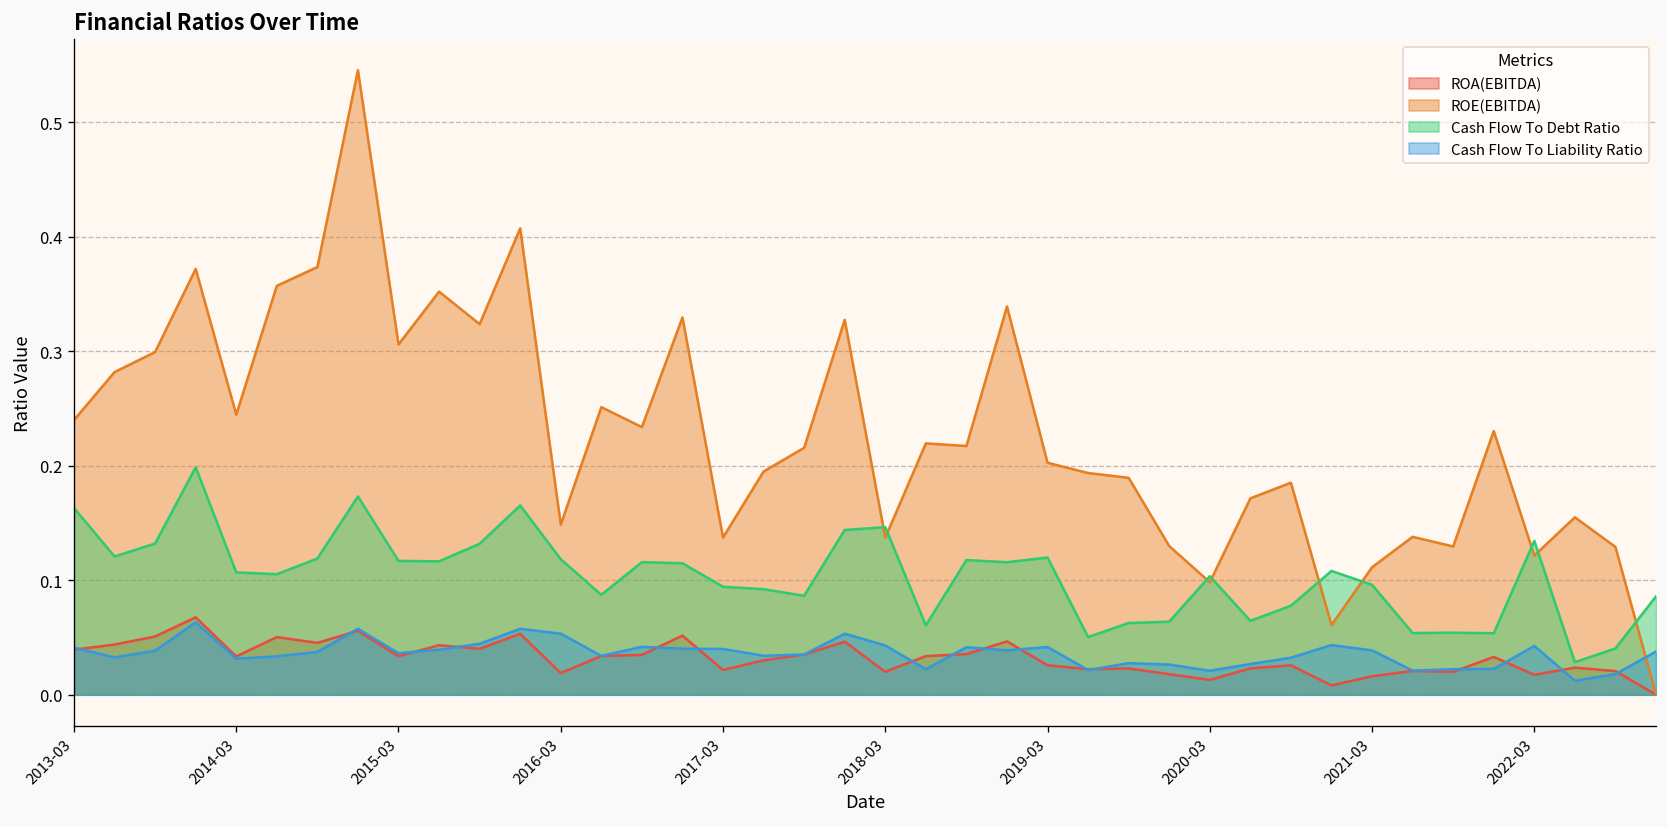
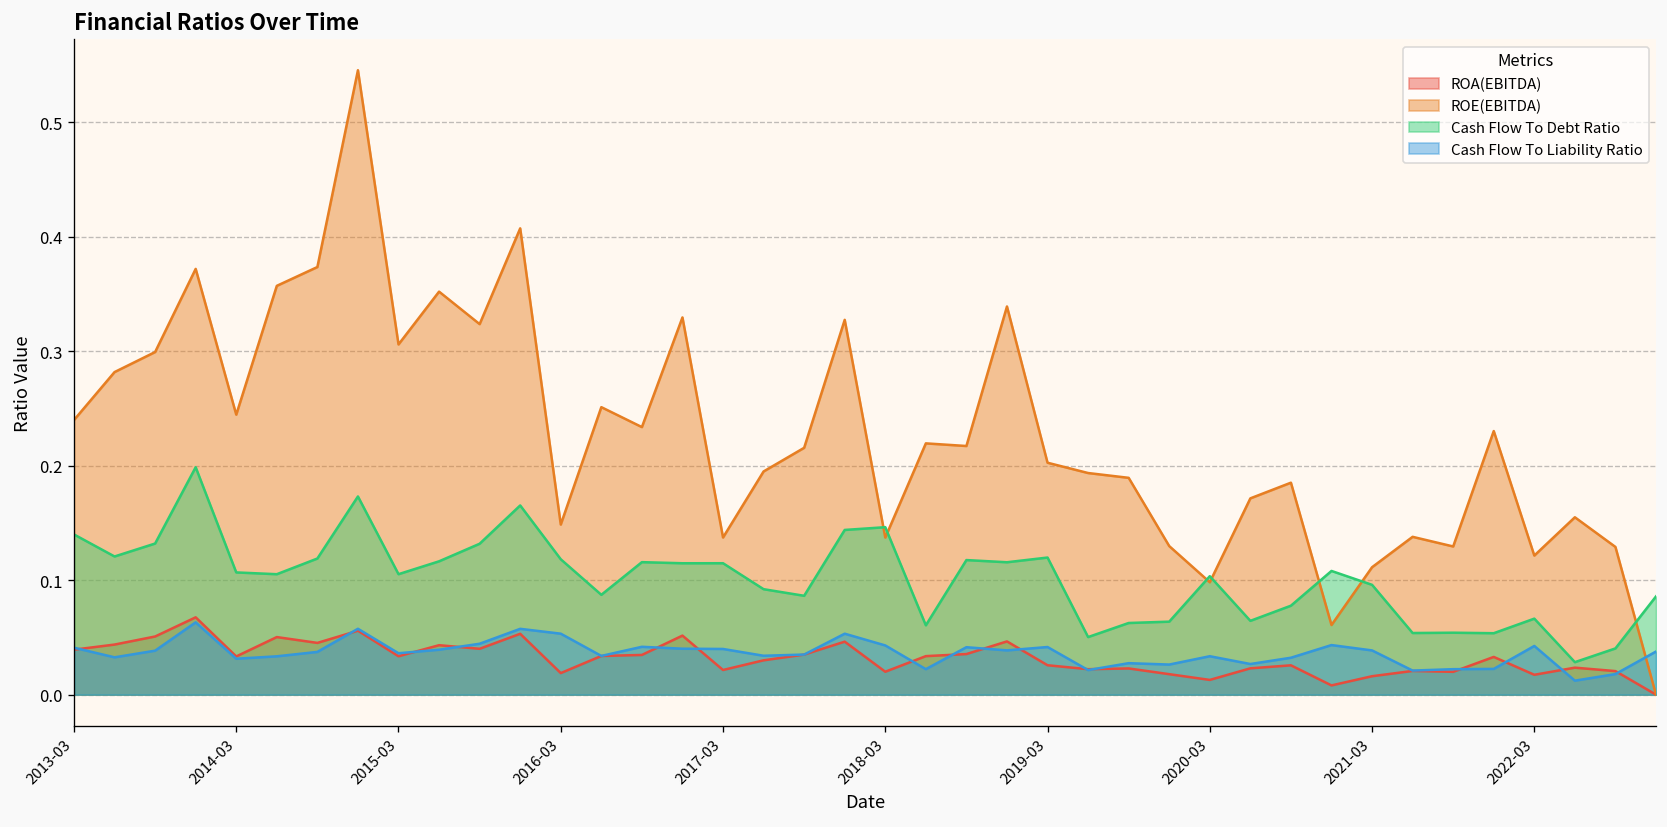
  {
    "Cash Flow To Debt Ratio": {
-     "2013-03": 0.16,
+     "2013-03": 0.14,
      "2014-03": 0.11,
-     "2015-03": 0.12,
+     "2015-03": 0.11,
      "2016-03": 0.12,
-     "2017-03": 0.09,
+     "2017-03": 0.11,
      "2018-03": 0.15,
      "2019-03": 0.12,
      "2020-03": 0.10,
      "2021-03": 0.10,
-     "2022-03": 0.13
+     "2022-03": 0.07
    },
    "Cash Flow To Liability Ratio": {
      "2016-03": 0.05,
      "2017-03": 0.04,
      "2018-03": 0.04,
      "2019-03": 0.04,
-     "2020-03": 0.02,
+     "2020-03": 0.03,
      "2021-03": 0.04,
      "2022-03": 0.04
    }
  }
